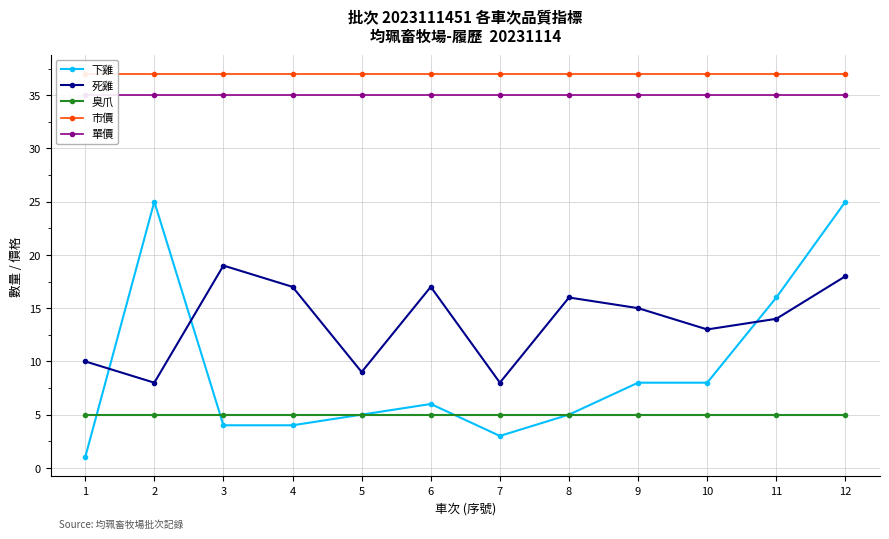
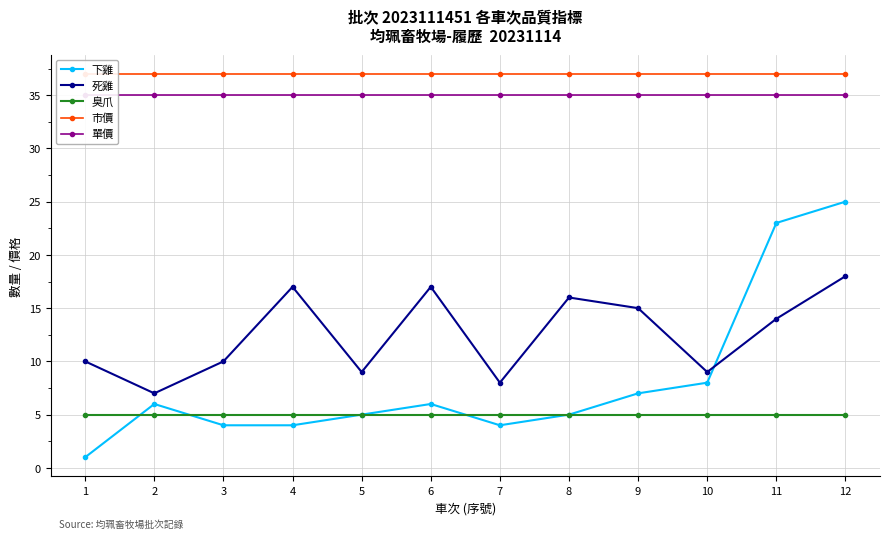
  {
    "下雞": {
      "1": 1,
-     "2": 25,
+     "2": 6,
      "3": 4,
      "4": 4,
      "6": 6,
-     "7": 3,
-     "9": 8,
+     "7": 4,
+     "9": 7,
      "10": 8,
-     "11": 16,
+     "11": 23,
      "12": 25
    },
    "死雞": {
      "1": 10,
-     "2": 8,
-     "3": 19,
+     "2": 7,
+     "3": 10,
      "4": 17,
      "5": 9,
      "6": 17,
      "7": 8,
      "8": 16,
      "9": 15,
-     "10": 13,
+     "10": 9,
      "11": 14,
      "12": 18
    },
    "臭爪": {
      "1": 5,
      "2": 5,
      "3": 5,
      "4": 5,
      "6": 5,
      "7": 5,
      "9": 5,
      "10": 5,
      "11": 5,
      "12": 5
    },
    "市價": {
      "2": 37,
      "3": 37,
      "4": 37,
      "5": 37,
      "6": 37,
      "7": 37,
      "8": 37,
      "9": 37,
      "10": 37,
      "11": 37,
      "12": 37
    },
    "單價": {
      "2": 35,
      "3": 35,
      "4": 35,
      "5": 35,
      "6": 35,
      "7": 35,
      "8": 35,
      "9": 35,
      "10": 35,
      "11": 35,
      "12": 35
    }
  }
